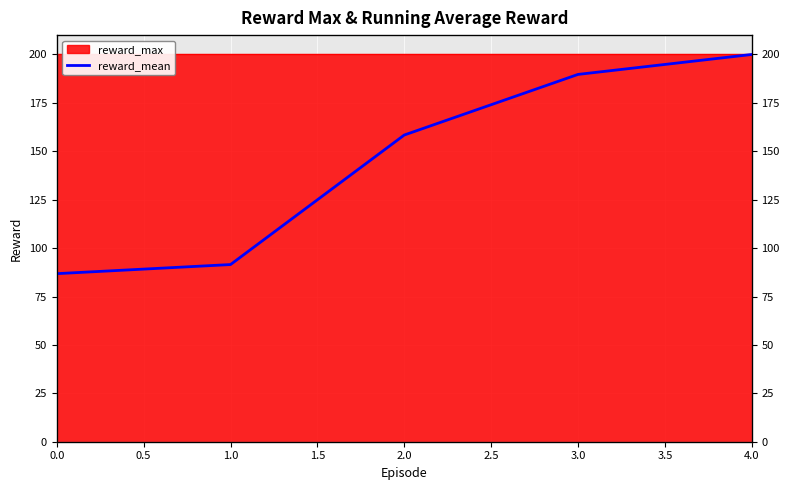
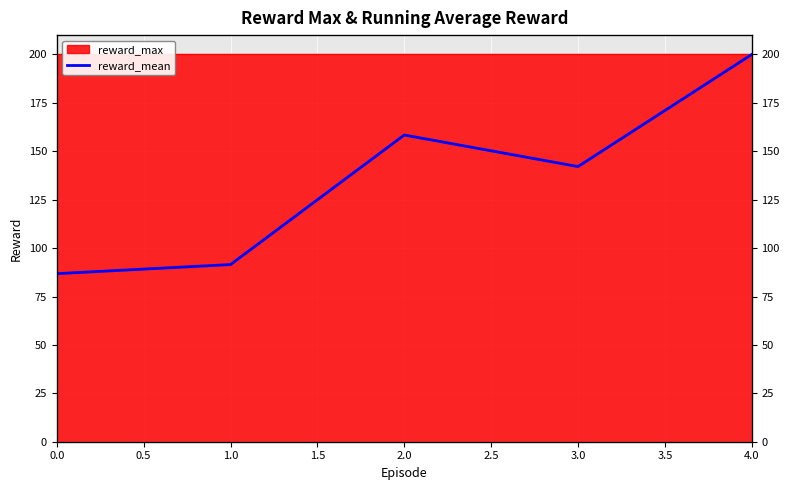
  {
    "reward_max": {
      "0.0": 200,
      "1.0": 200,
      "2.0": 200,
      "3.0": 200
    },
    "reward_mean": {
      "0.0": 87,
      "1.0": 92,
      "2.0": 158,
-     "3.0": 190
+     "3.0": 142
    }
  }
